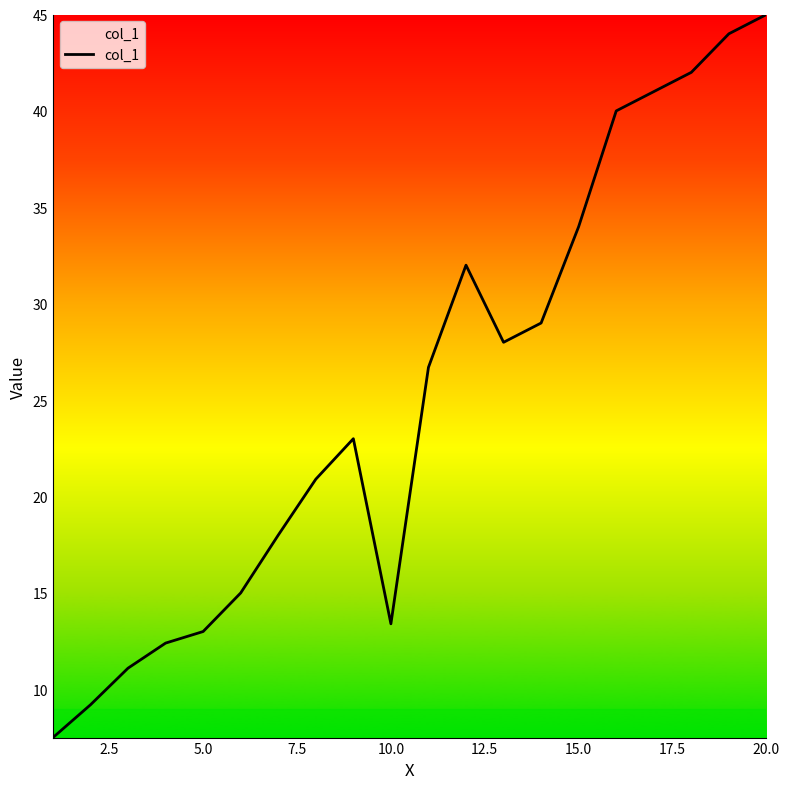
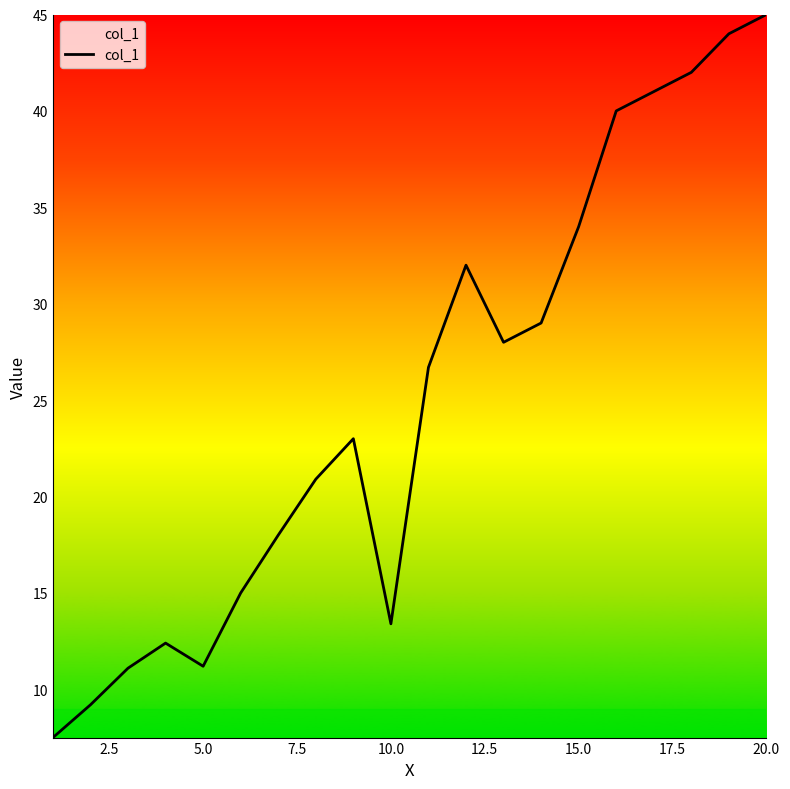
  {
-   "5.0": 13.0,
+   "5.0": 11.2,
    "10.0": 13.4,
    "15.0": 34.0,
    "20.0": 45.0
  }
